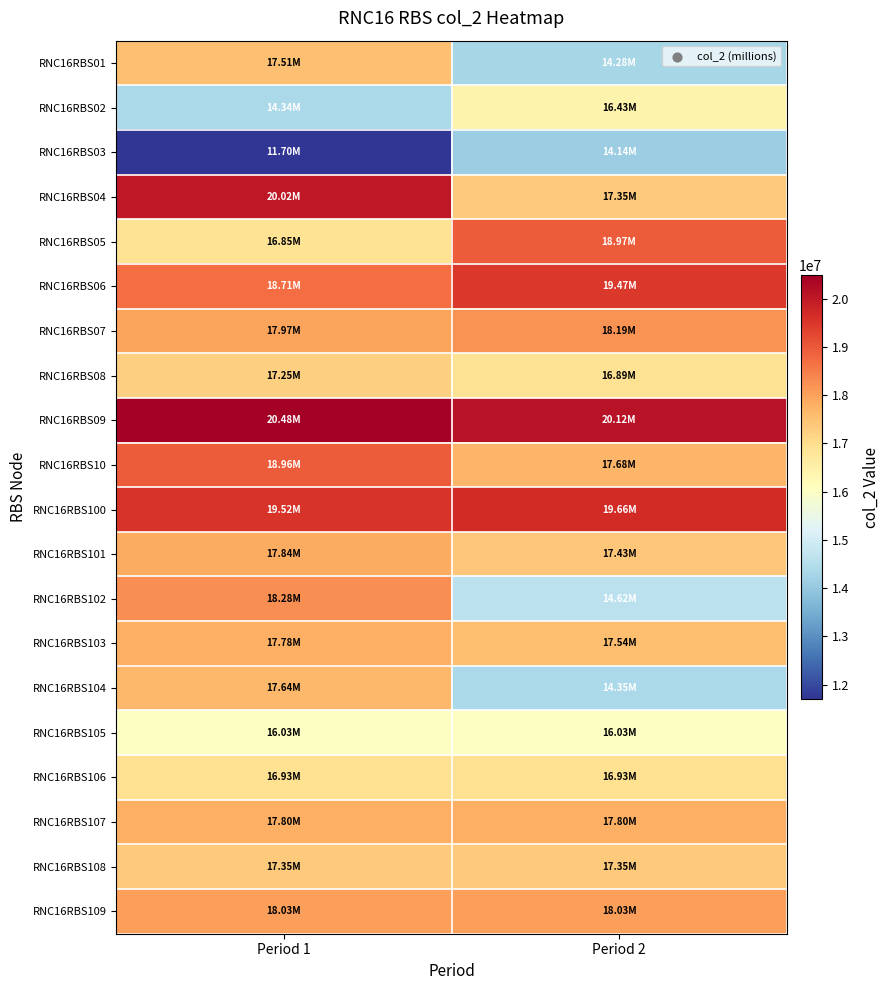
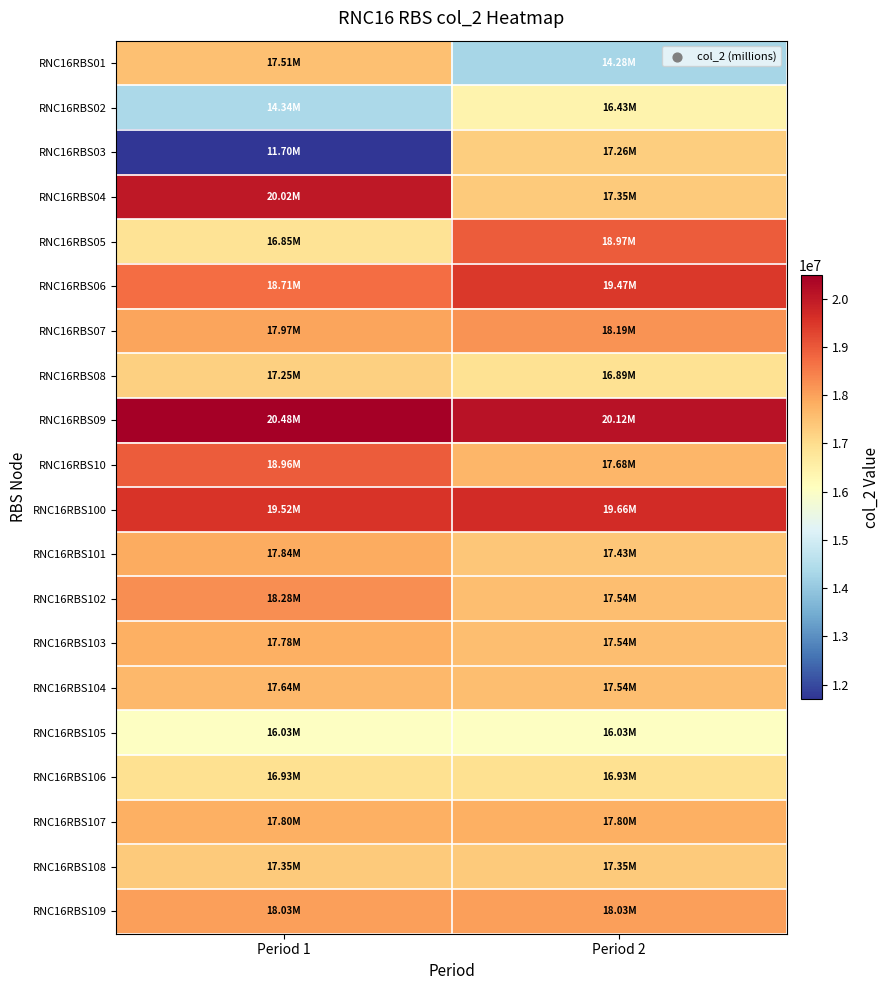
  {
    "RNC16RBS01": {
      "Period 1": "17.51M",
      "Period 2": "14.28M"
    },
    "RNC16RBS02": {
      "Period 1": "14.34M",
      "Period 2": "16.43M"
    },
    "RNC16RBS03": {
      "Period 1": "11.70M",
-     "Period 2": "14.14M"
+     "Period 2": "17.26M"
    },
    "RNC16RBS04": {
      "Period 1": "20.02M",
      "Period 2": "17.35M"
    },
    "RNC16RBS05": {
      "Period 1": "16.85M",
      "Period 2": "18.97M"
    },
    "RNC16RBS06": {
      "Period 1": "18.71M",
      "Period 2": "19.47M"
    },
    "RNC16RBS07": {
      "Period 1": "17.97M",
      "Period 2": "18.19M"
    },
    "RNC16RBS08": {
      "Period 1": "17.25M",
      "Period 2": "16.89M"
    },
    "RNC16RBS09": {
      "Period 1": "20.48M",
      "Period 2": "20.12M"
    },
    "RNC16RBS10": {
      "Period 1": "18.96M",
      "Period 2": "17.68M"
    },
    "RNC16RBS100": {
      "Period 1": "19.52M",
      "Period 2": "19.66M"
    },
    "RNC16RBS101": {
      "Period 1": "17.84M",
      "Period 2": "17.43M"
    },
    "RNC16RBS102": {
      "Period 1": "18.28M",
-     "Period 2": "14.62M"
+     "Period 2": "17.54M"
    },
    "RNC16RBS103": {
      "Period 1": "17.78M",
      "Period 2": "17.54M"
    },
    "RNC16RBS104": {
      "Period 1": "17.64M",
-     "Period 2": "14.35M"
+     "Period 2": "17.54M"
    },
    "RNC16RBS105": {
      "Period 1": "16.03M",
      "Period 2": "16.03M"
    },
    "RNC16RBS106": {
      "Period 1": "16.93M",
      "Period 2": "16.93M"
    },
    "RNC16RBS107": {
      "Period 1": "17.80M",
      "Period 2": "17.80M"
    },
    "RNC16RBS108": {
      "Period 1": "17.35M",
      "Period 2": "17.35M"
    },
    "RNC16RBS109": {
      "Period 1": "18.03M",
      "Period 2": "18.03M"
    }
  }
